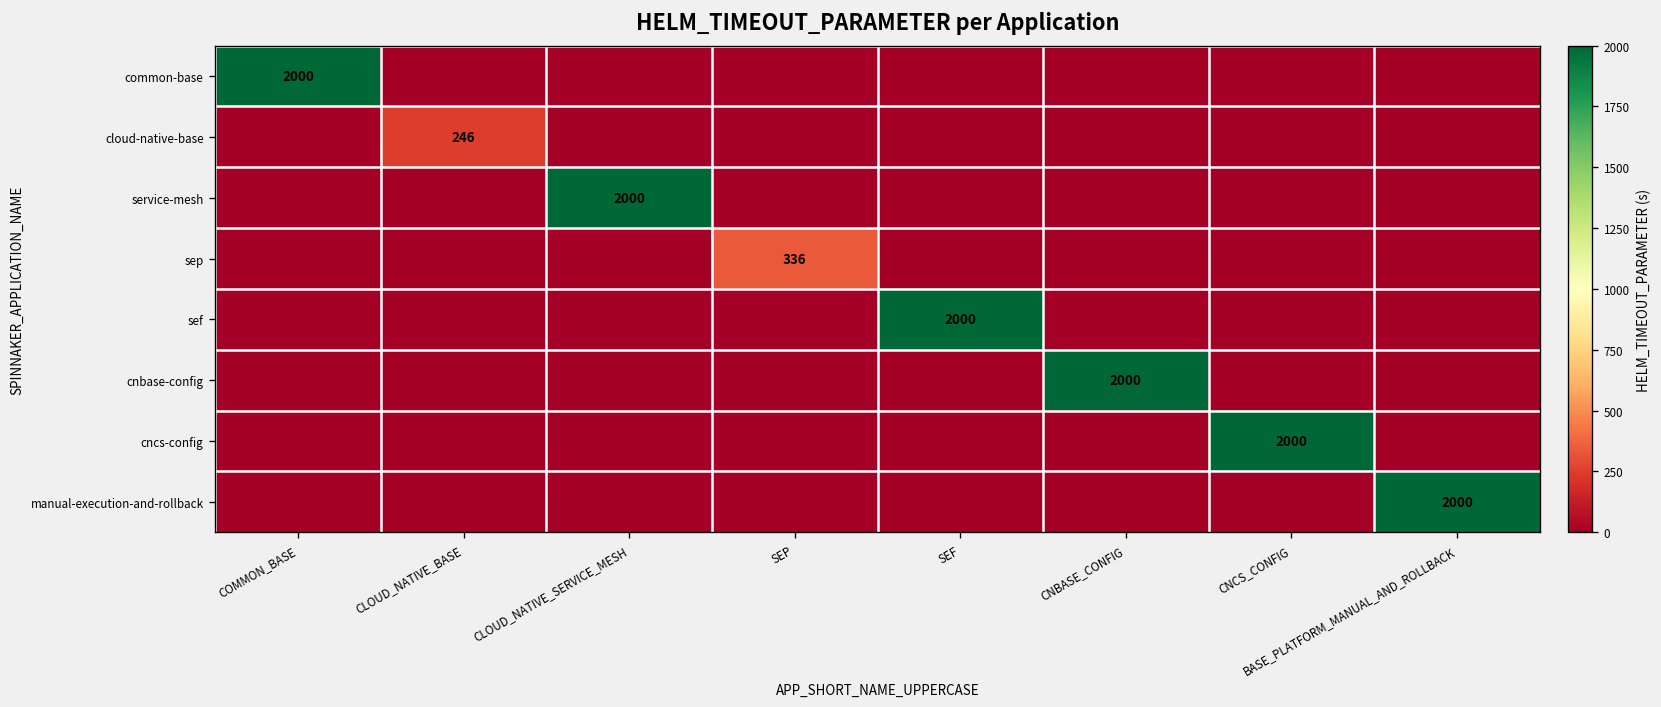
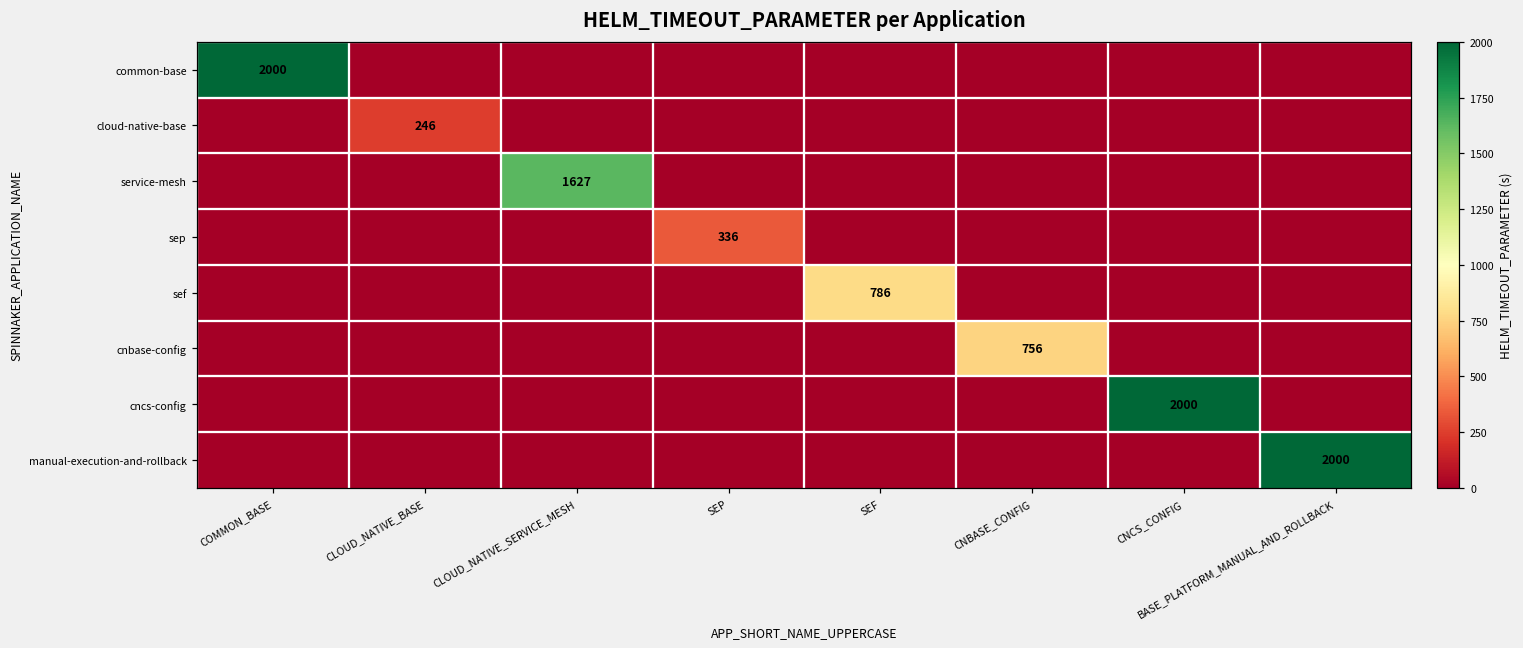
  {
    "common-base": {
      "COMMON_BASE": 2000
    },
    "cloud-native-base": {
      "CLOUD_NATIVE_BASE": 246
    },
    "service-mesh": {
-     "CLOUD_NATIVE_SERVICE_MESH": 2000
+     "CLOUD_NATIVE_SERVICE_MESH": 1627
    },
    "sep": {
      "SEP": 336
    },
    "sef": {
-     "SEF": 2000
+     "SEF": 786
    },
    "cnbase-config": {
-     "CNBASE_CONFIG": 2000
+     "CNBASE_CONFIG": 756
    },
    "cncs-config": {
      "CNCS_CONFIG": 2000
    },
    "manual-execution-and-rollback": {
      "BASE_PLATFORM_MANUAL_AND_ROLLBACK": 2000
    }
  }
